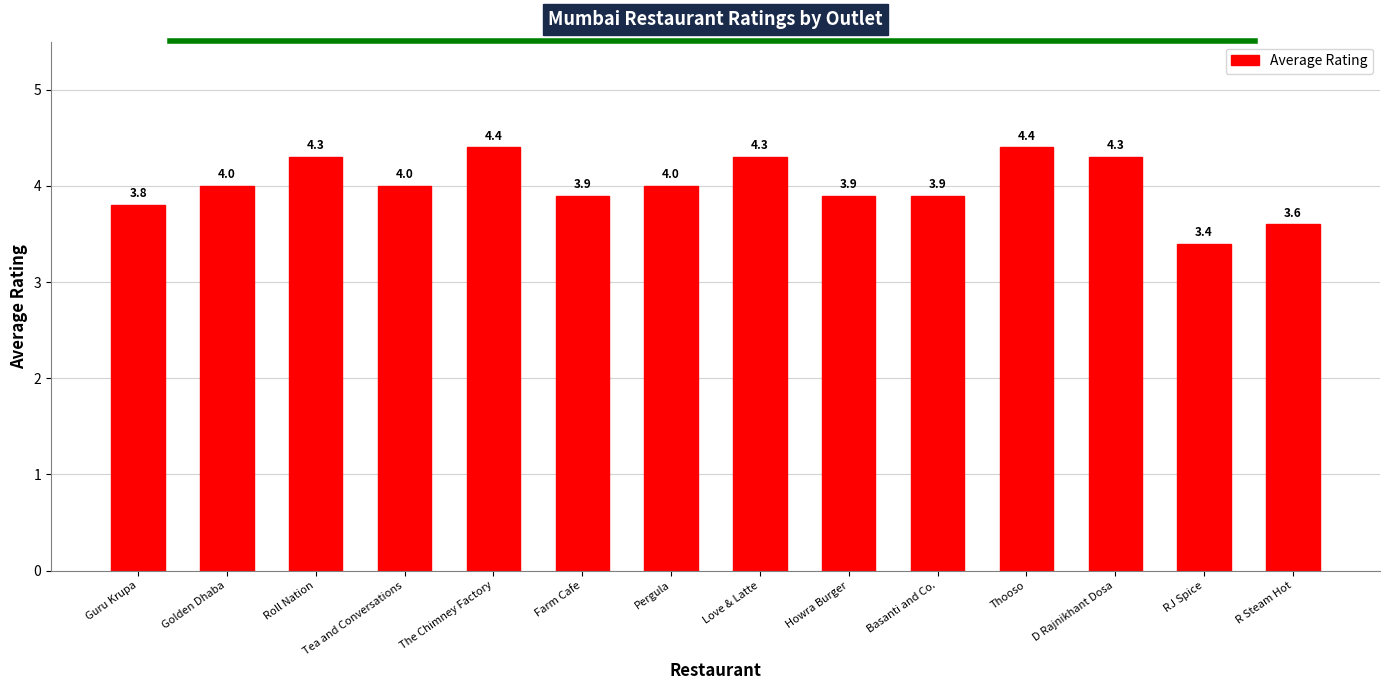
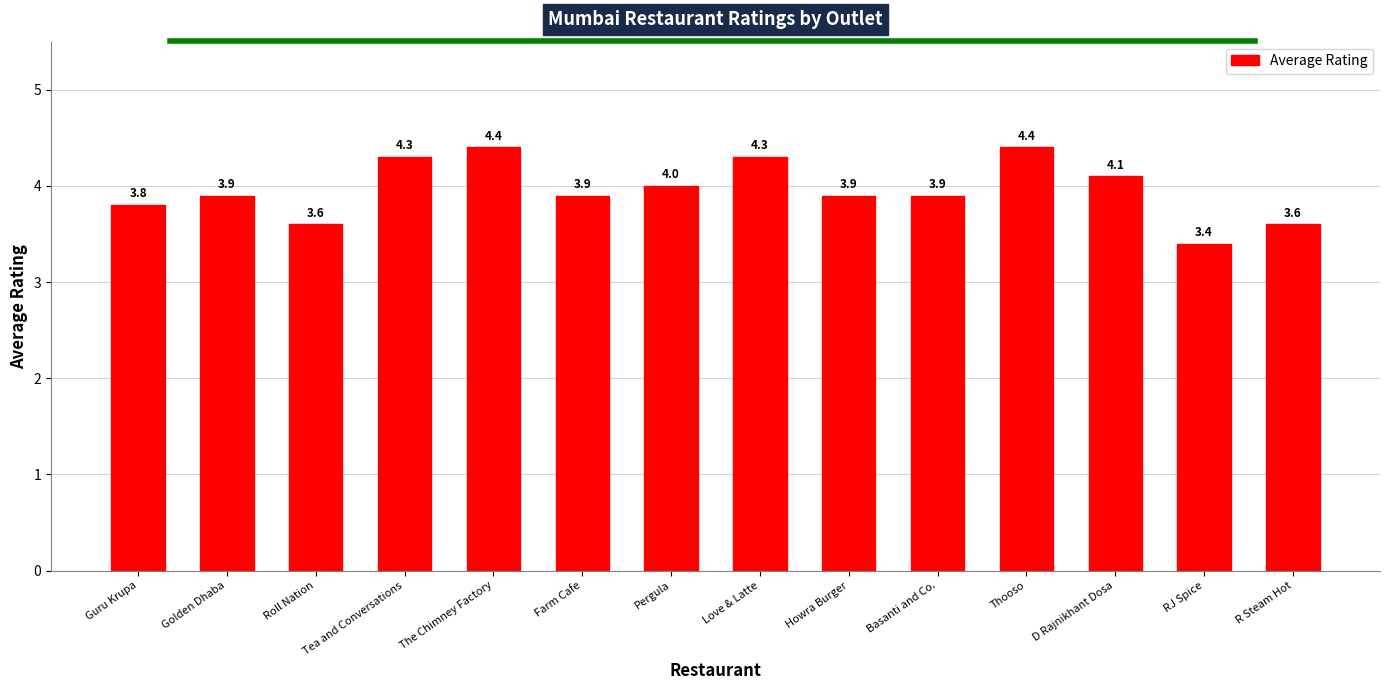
  {
    "Guru Krupa": 3.8,
-   "Golden Dhaba": 4.0,
-   "Roll Nation": 4.3,
-   "Tea and Conversations": 4.0,
+   "Golden Dhaba": 3.9,
+   "Roll Nation": 3.6,
+   "Tea and Conversations": 4.3,
    "The Chimney Factory": 4.4,
    "Farm Cafe": 3.9,
    "Pergula": 4.0,
    "Love & Latte": 4.3,
    "Howra Burger": 3.9,
    "Basanti and Co.": 3.9,
    "Thooso": 4.4,
-   "D Rajnikhant Dosa": 4.3,
+   "D Rajnikhant Dosa": 4.1,
    "RJ Spice": 3.4,
    "R Steam Hot": 3.6
  }
